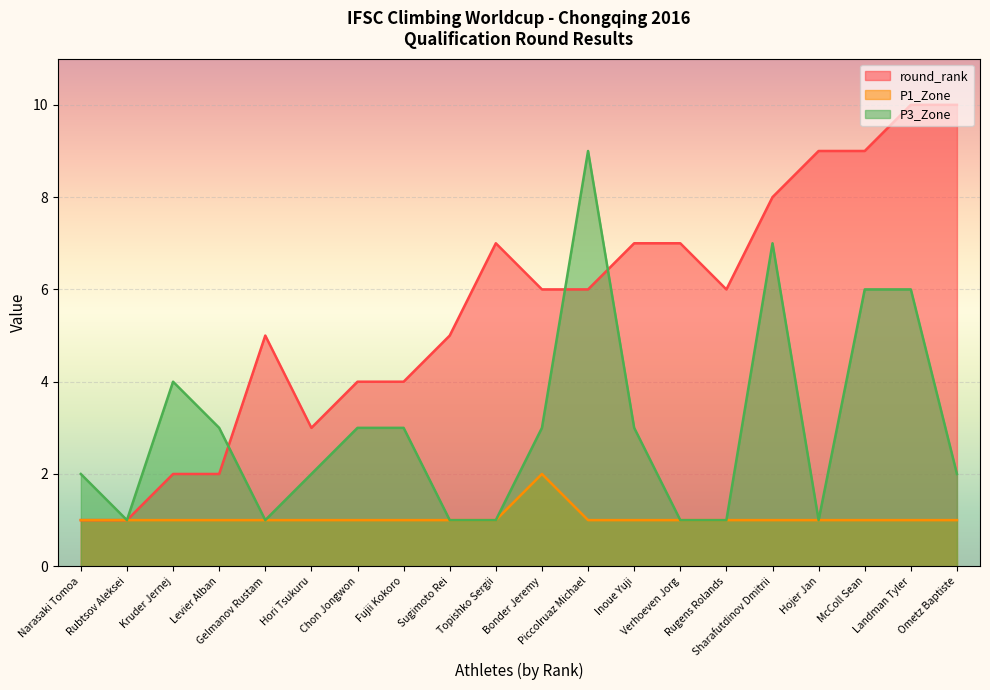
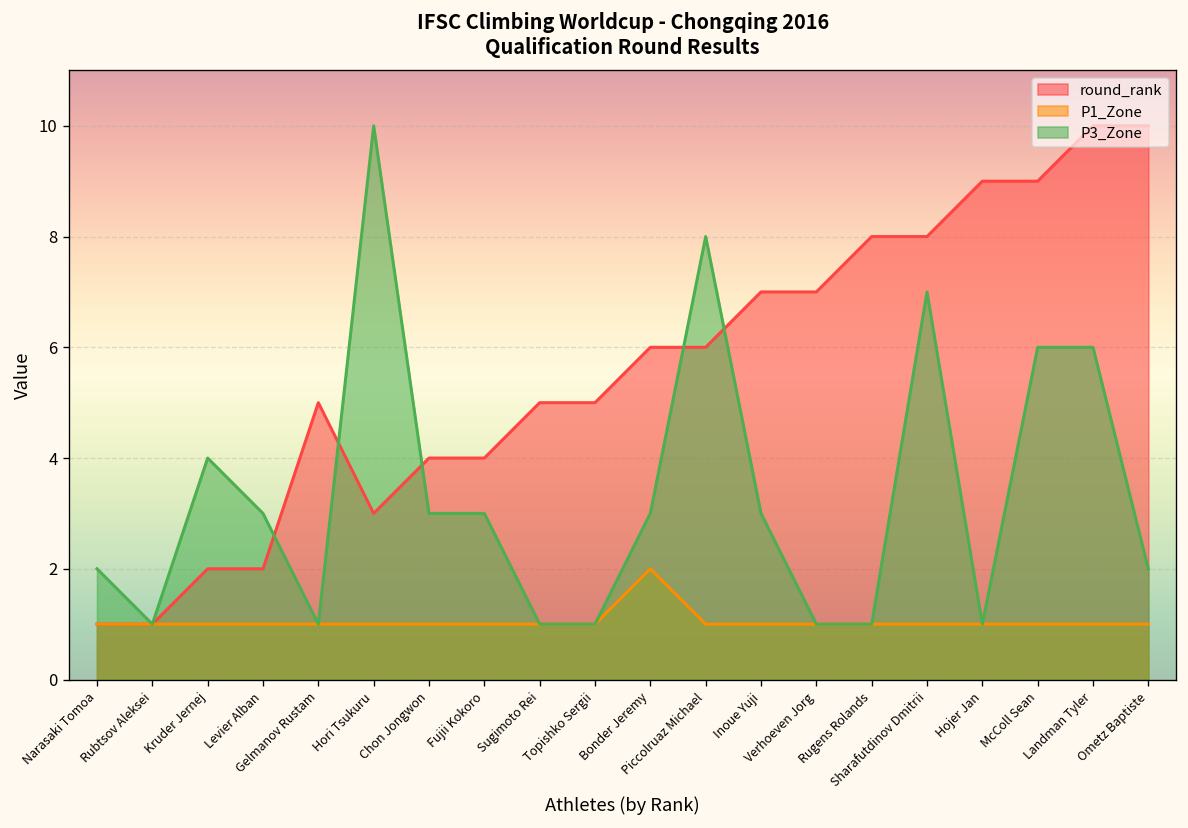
  {
    "round_rank": {
      "Kruder Jernej": 2,
      "Levier Alban": 2,
      "Gelmanov Rustam": 5,
      "Hori Tsukuru": 3,
      "Chon Jongwon": 4,
      "Fujii Kokoro": 4,
      "Sugimoto Rei": 5,
-     "Topishko Sergii": 7,
+     "Topishko Sergii": 5,
      "Bonder Jeremy": 6,
      "Piccolruaz Michael": 6,
      "Inoue Yuji": 7,
      "Verhoeven Jorg": 7,
-     "Rugens Rolands": 6,
+     "Rugens Rolands": 8,
      "Sharafutdinov Dmitrii": 8,
      "Hojer Jan": 9,
      "McColl Sean": 9
    },
    "P1_Zone": {
      "Kruder Jernej": 1,
      "Levier Alban": 1,
      "Hori Tsukuru": 1,
      "Chon Jongwon": 1,
      "Fujii Kokoro": 1,
      "Bonder Jeremy": 2,
      "Piccolruaz Michael": 1,
      "Inoue Yuji": 1,
      "Sharafutdinov Dmitrii": 1,
      "McColl Sean": 1,
      "Landman Tyler": 1,
      "Ometz Baptiste": 1
    },
    "P3_Zone": {
      "Narasaki Tomoa": 2,
      "Kruder Jernej": 4,
      "Levier Alban": 3,
-     "Hori Tsukuru": 2,
+     "Hori Tsukuru": 10,
      "Chon Jongwon": 3,
      "Fujii Kokoro": 3,
      "Bonder Jeremy": 3,
-     "Piccolruaz Michael": 9,
+     "Piccolruaz Michael": 8,
      "Inoue Yuji": 3,
      "Sharafutdinov Dmitrii": 7,
      "McColl Sean": 6,
      "Landman Tyler": 6,
      "Ometz Baptiste": 2
    }
  }
